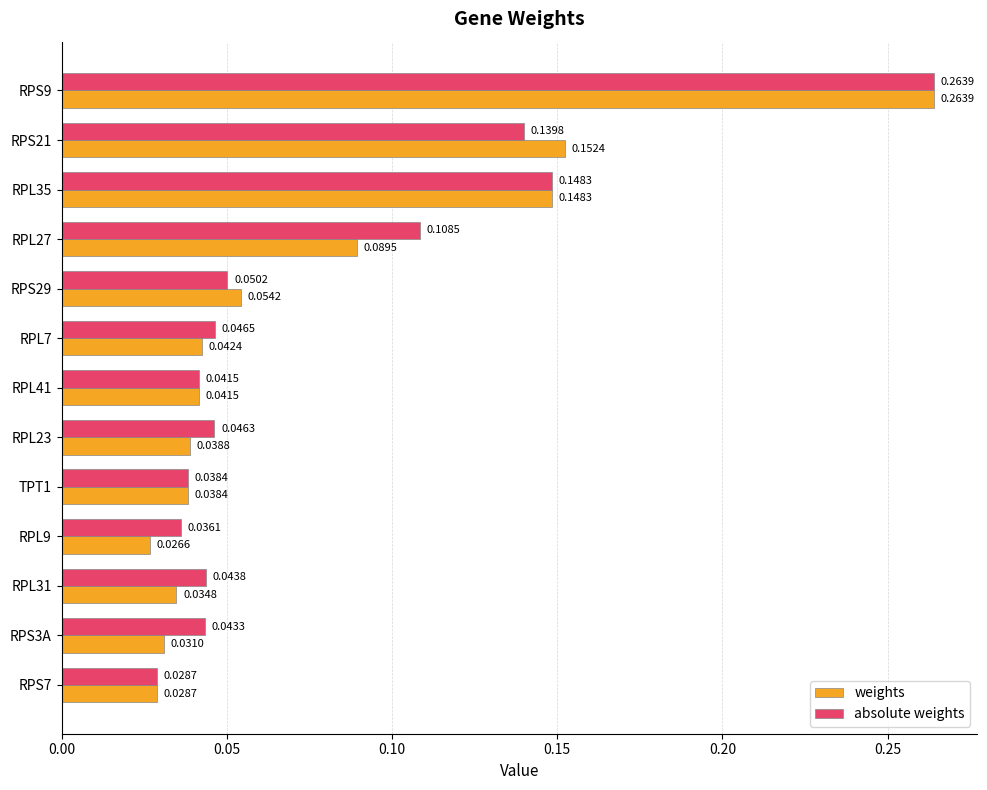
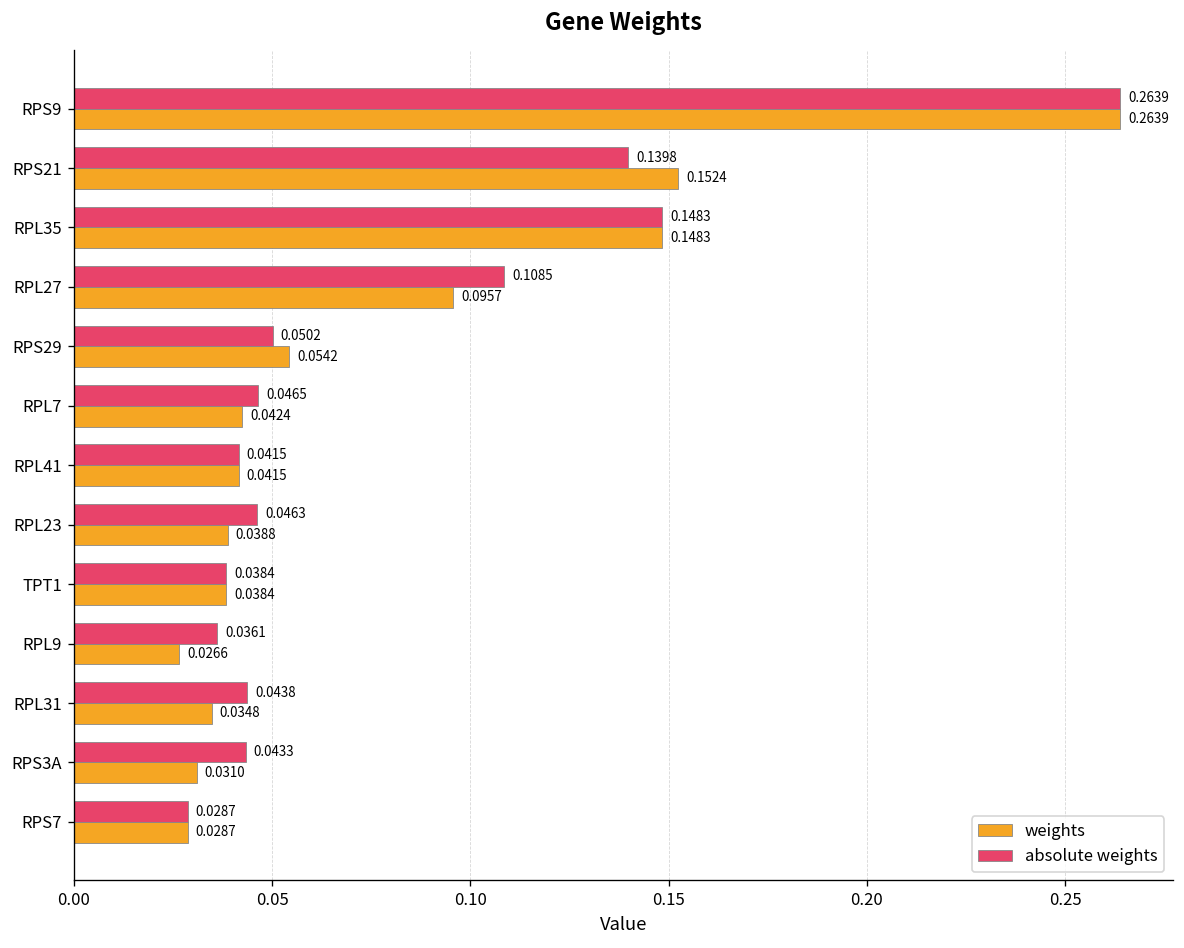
  {
    "weights": {
      "RPS9": 0.2639,
      "RPS21": 0.1524,
      "RPL35": 0.1483,
-     "RPL27": 0.0895,
+     "RPL27": 0.0957,
      "RPS29": 0.0542,
      "RPL7": 0.0424,
      "RPL41": 0.0415,
      "RPL23": 0.0388,
      "TPT1": 0.0384,
      "RPL9": 0.0266,
      "RPL31": 0.0348,
      "RPS3A": 0.0310,
      "RPS7": 0.0287
    },
    "absolute weights": {
      "RPS9": 0.2639,
      "RPS21": 0.1398,
      "RPL35": 0.1483,
      "RPL27": 0.1085,
      "RPS29": 0.0502,
      "RPL7": 0.0465,
      "RPL41": 0.0415,
      "RPL23": 0.0463,
      "TPT1": 0.0384,
      "RPL9": 0.0361,
      "RPL31": 0.0438,
      "RPS3A": 0.0433,
      "RPS7": 0.0287
    }
  }
